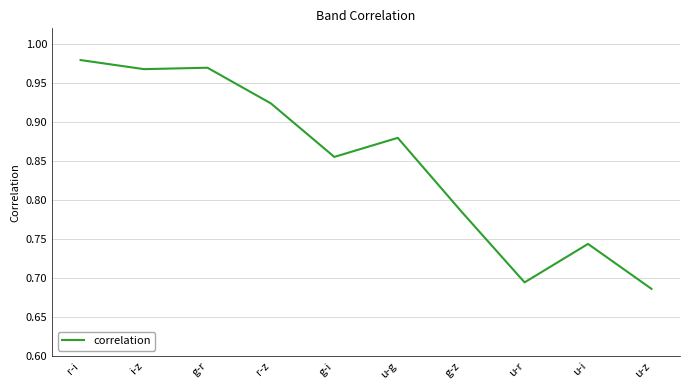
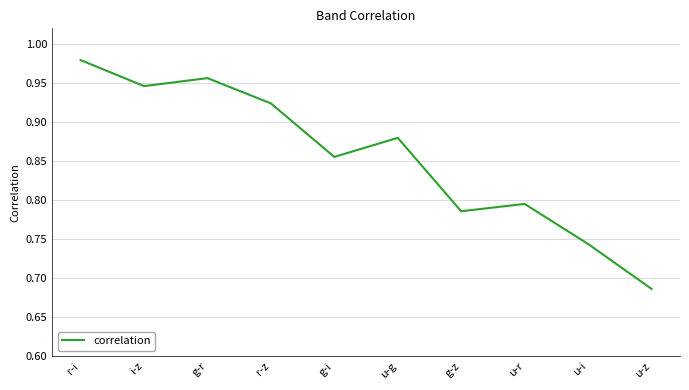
  {
    "r-i": 0.98,
-   "i-z": 0.97,
-   "g-r": 0.97,
+   "i-z": 0.95,
+   "g-r": 0.96,
    "r-z": 0.92,
    "g-i": 0.86,
    "u-g": 0.88,
    "g-z": 0.79,
-   "u-r": 0.69,
+   "u-r": 0.80,
    "u-i": 0.74,
    "u-z": 0.69
  }
